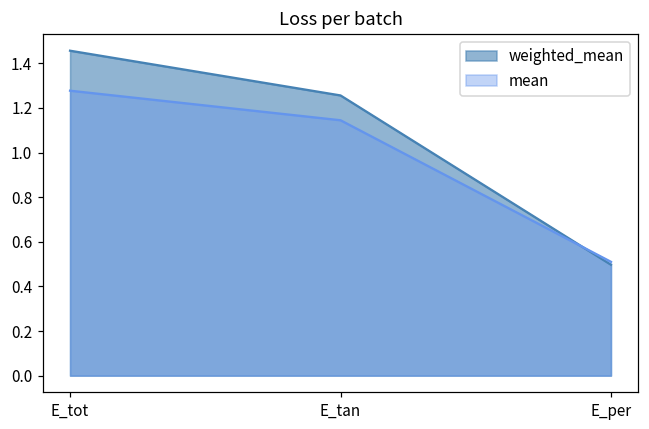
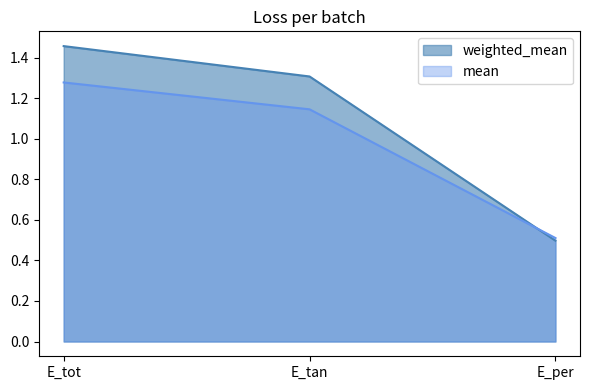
  {
    "weighted_mean": {
      "E_tot": 1.46,
-     "E_tan": 1.26,
+     "E_tan": 1.31,
      "E_per": 0.50
    },
    "mean": {
      "E_tot": 1.28,
      "E_tan": 1.14,
      "E_per": 0.51
    }
  }
